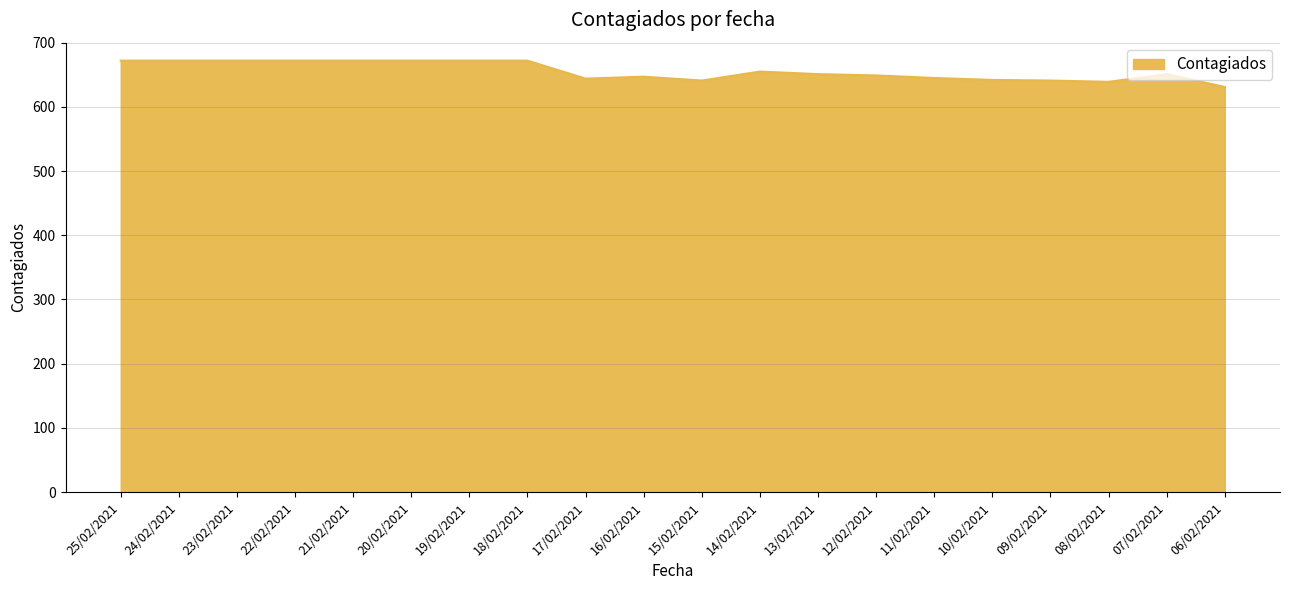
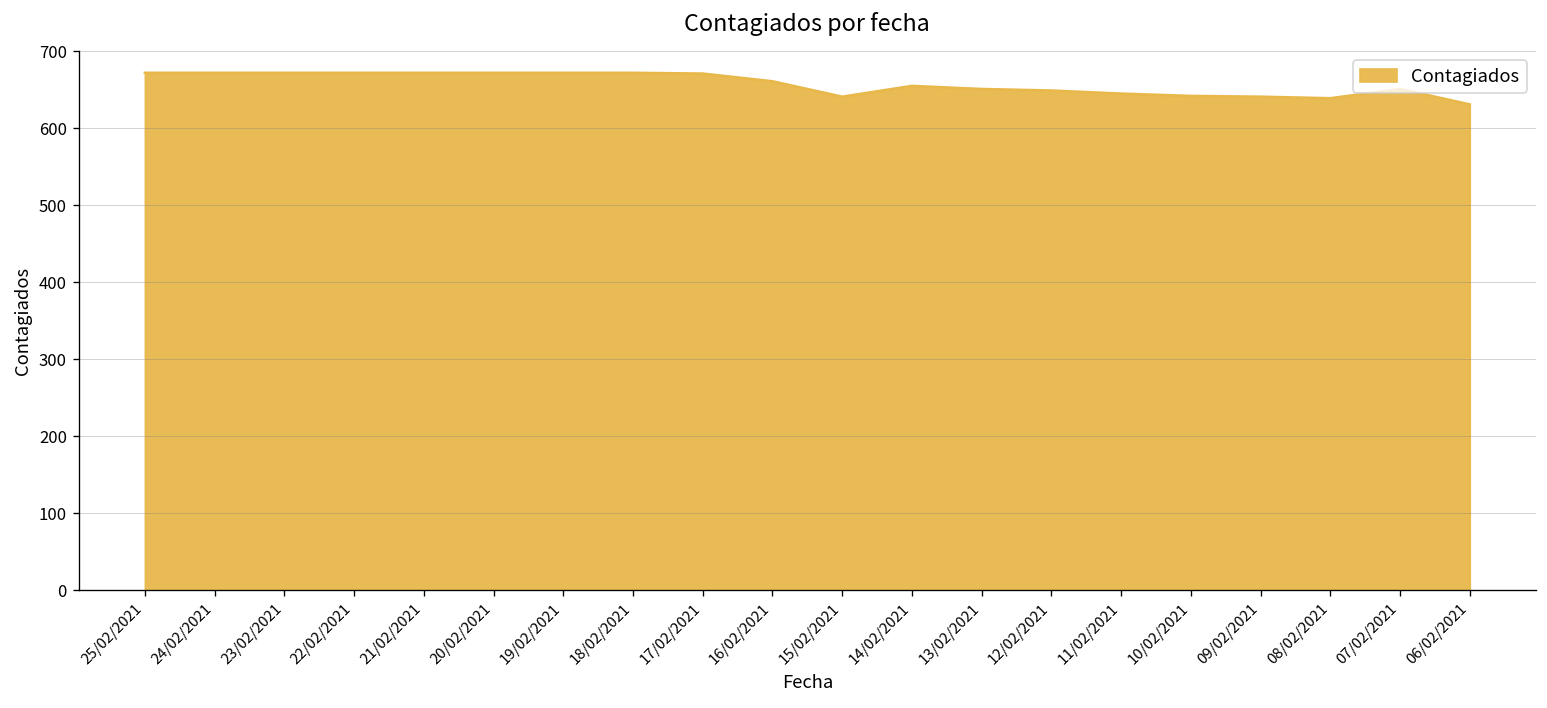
  {
    "25/02/2021": 670,
    "24/02/2021": 670,
    "23/02/2021": 670,
    "22/02/2021": 670,
    "21/02/2021": 670,
    "20/02/2021": 670,
    "19/02/2021": 670,
    "18/02/2021": 670,
-   "17/02/2021": 640,
-   "16/02/2021": 650,
+   "17/02/2021": 670,
+   "16/02/2021": 660,
    "15/02/2021": 640,
    "14/02/2021": 660,
    "13/02/2021": 650,
    "12/02/2021": 650,
    "11/02/2021": 650,
    "10/02/2021": 640,
    "09/02/2021": 640,
    "08/02/2021": 640,
    "06/02/2021": 630
  }
